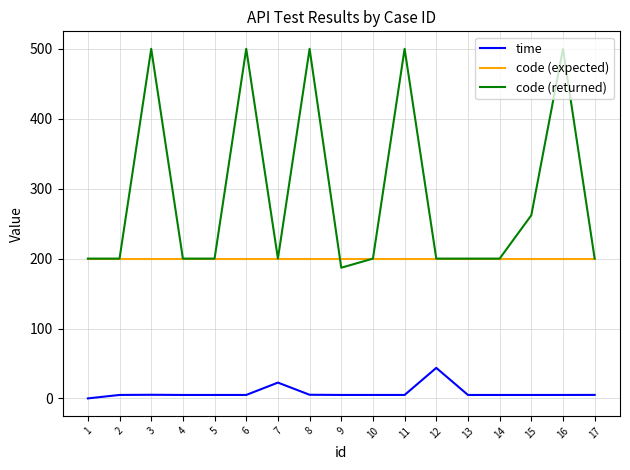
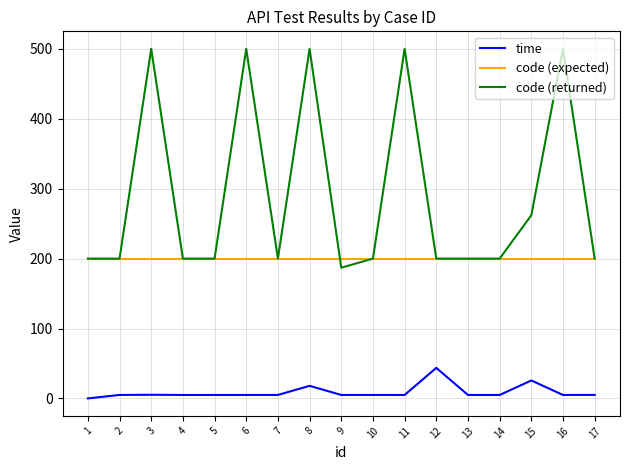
  {
    "time": {
      "1": 0,
      "2": 10,
      "3": 10,
      "4": 10,
      "5": 10,
      "6": 10,
-     "7": 20,
-     "8": 10,
+     "7": 10,
+     "8": 20,
      "9": 10,
      "10": 10,
      "11": 10,
      "12": 40,
      "13": 10,
      "14": 10,
-     "15": 10,
+     "15": 30,
      "16": 10,
      "17": 10
    },
    "code (expected)": {
      "3": 200,
      "6": 200,
      "8": 200,
      "9": 200,
      "11": 200,
      "15": 200,
      "16": 200
    },
    "code (returned)": {
      "3": 500,
      "6": 500,
      "8": 500,
      "9": 190,
      "11": 500,
      "15": 260
    }
  }
